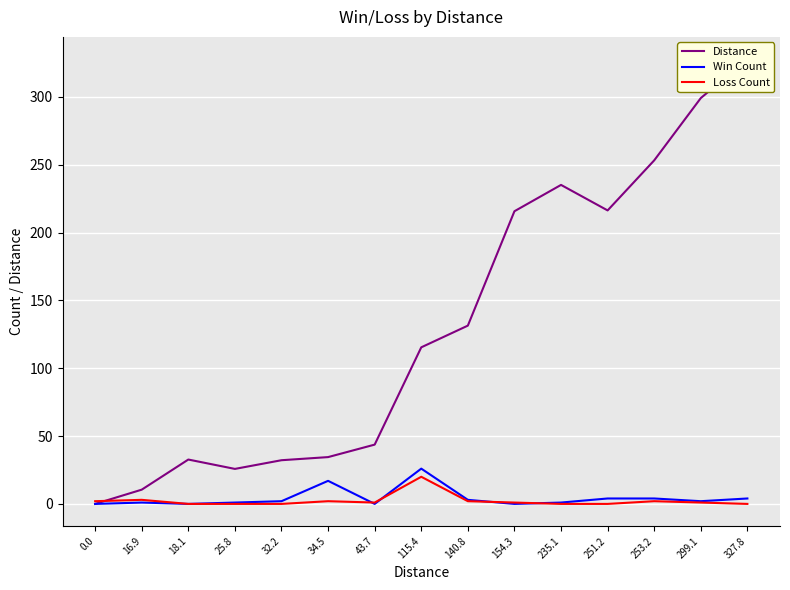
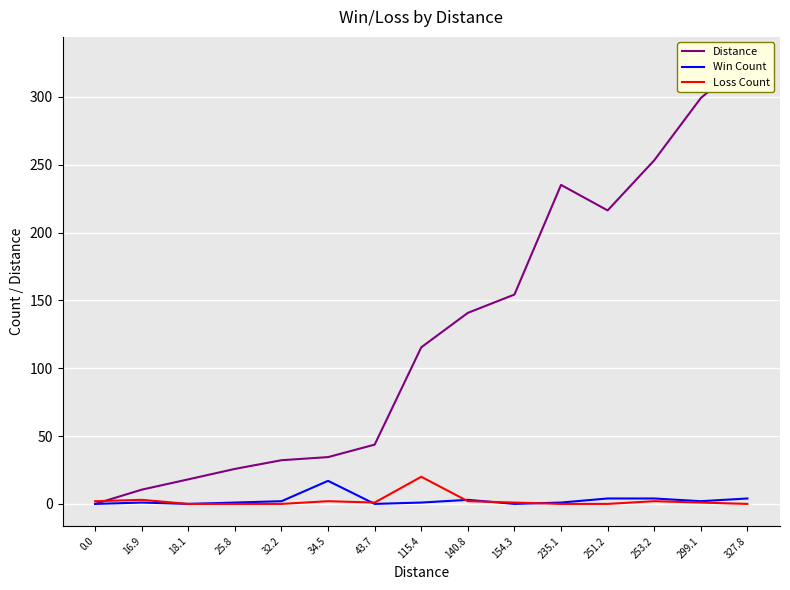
  {
    "Distance": {
      "16.9": 11,
-     "18.1": 33,
+     "18.1": 18,
      "25.8": 26,
      "32.2": 32,
      "34.5": 35,
      "43.7": 44,
      "115.4": 115,
-     "140.8": 131,
-     "154.3": 216,
+     "140.8": 141,
+     "154.3": 154,
      "235.1": 235,
      "251.2": 216,
      "253.2": 253,
      "299.1": 299
    },
    "Win Count": {
      "16.9": 1,
      "32.2": 2,
      "34.5": 17,
-     "115.4": 26,
+     "115.4": 1,
      "251.2": 4,
      "253.2": 4,
      "327.8": 4
    },
    "Loss Count": {
      "0.0": 2,
      "16.9": 3,
      "32.2": 0,
      "34.5": 2,
      "115.4": 20,
      "251.2": 0,
      "253.2": 2,
      "327.8": 0
    }
  }
